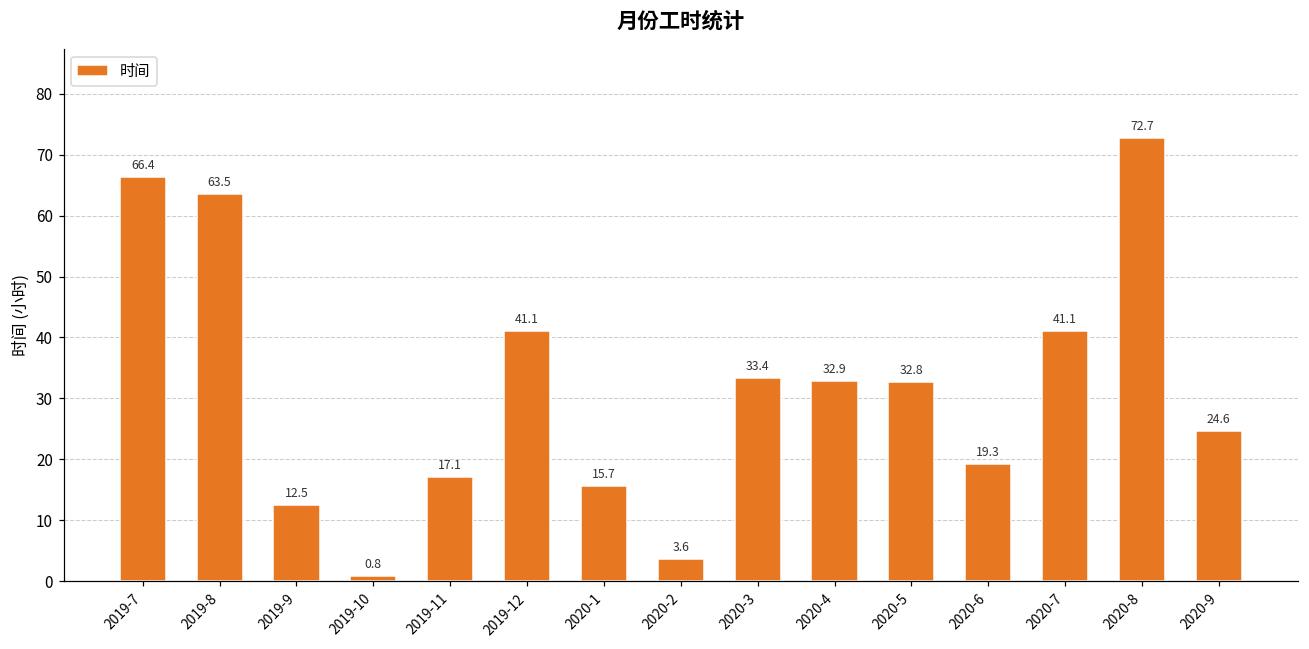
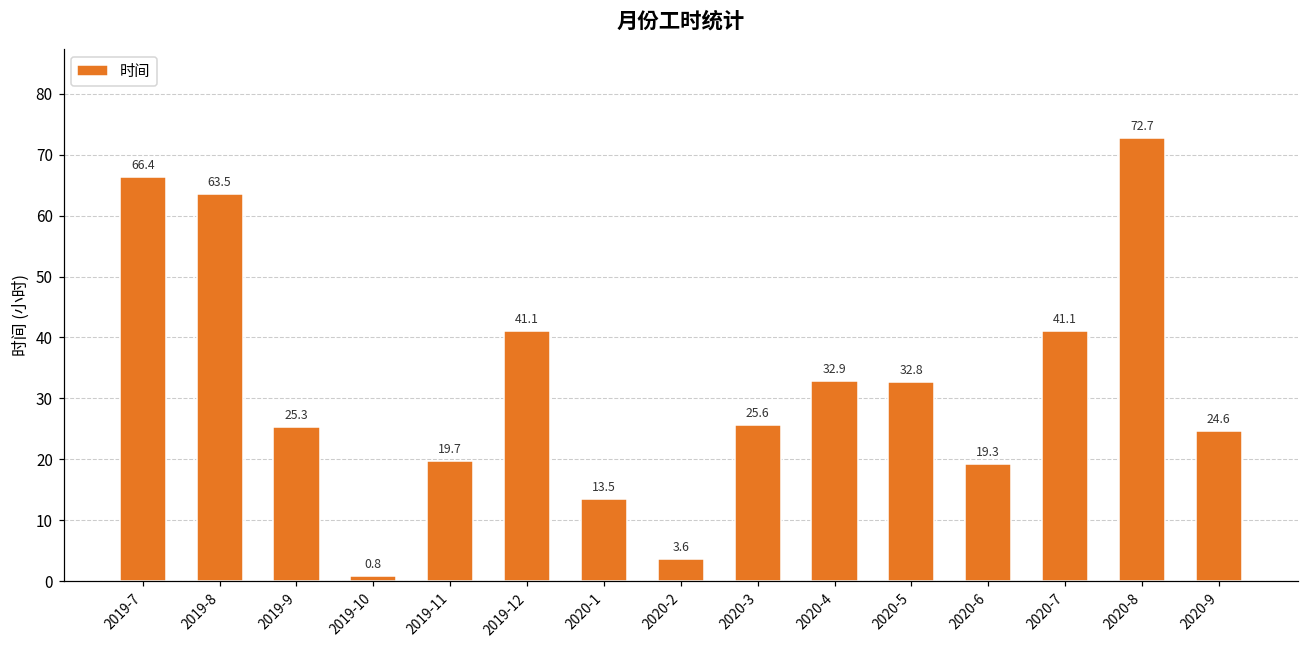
  {
    "2019-7": 66.4,
    "2019-8": 63.5,
-   "2019-9": 12.5,
+   "2019-9": 25.3,
    "2019-10": 0.8,
-   "2019-11": 17.1,
+   "2019-11": 19.7,
    "2019-12": 41.1,
-   "2020-1": 15.7,
+   "2020-1": 13.5,
    "2020-2": 3.6,
-   "2020-3": 33.4,
+   "2020-3": 25.6,
    "2020-4": 32.9,
    "2020-5": 32.8,
    "2020-6": 19.3,
    "2020-7": 41.1,
    "2020-8": 72.7,
    "2020-9": 24.6
  }
